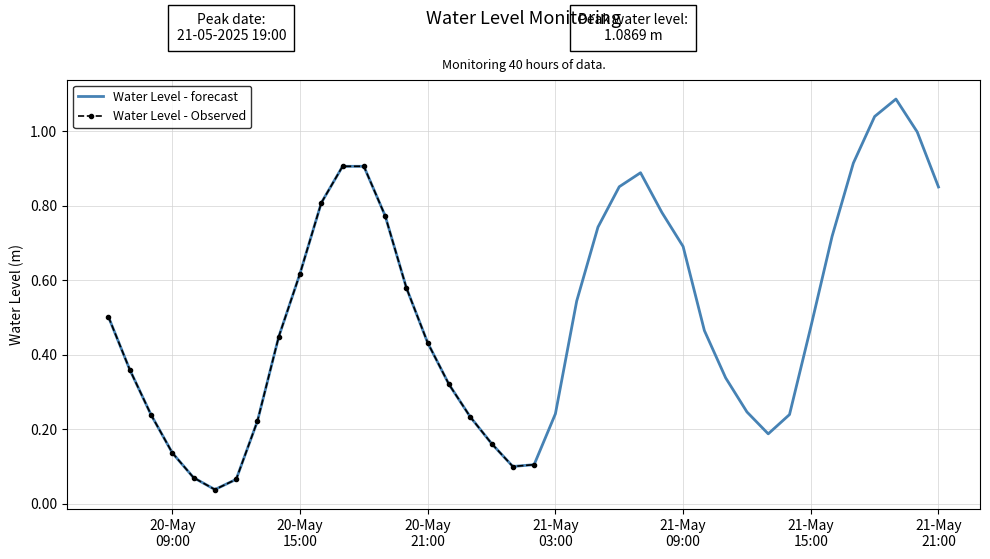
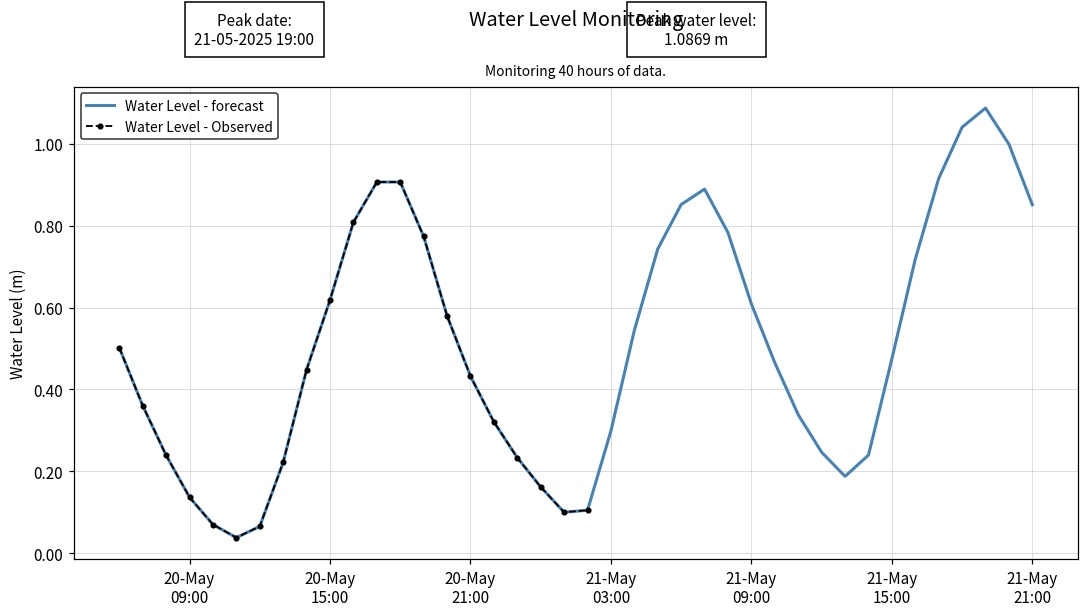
  {
    "Water Level - forecast": {
-     "21-May 03:00": 0.24,
-     "21-May 09:00": 0.69,
+     "21-May 03:00": 0.30,
+     "21-May 09:00": 0.61,
      "21-May 15:00": 0.47,
      "21-May 21:00": 0.85
    }
  }
